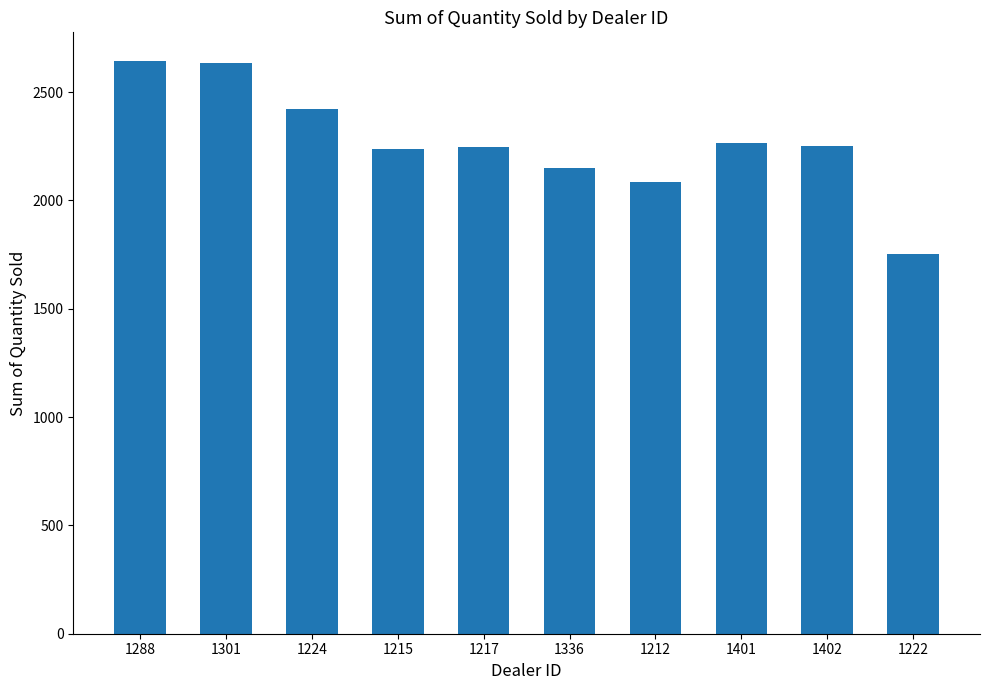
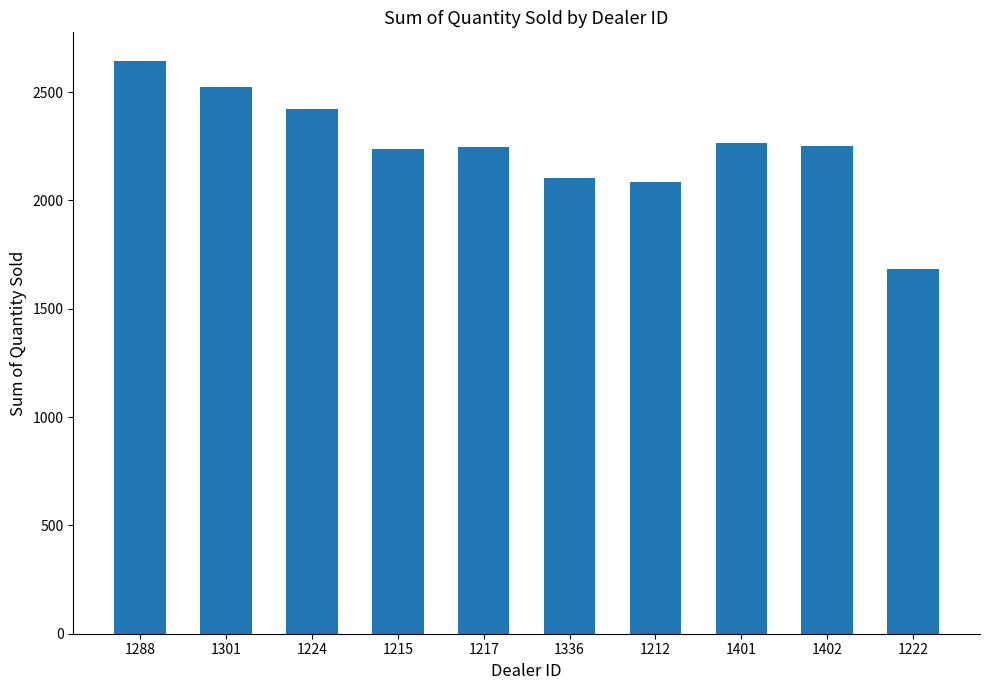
  {
    "1288": 2640,
-   "1301": 2630,
+   "1301": 2520,
    "1224": 2420,
    "1215": 2240,
    "1217": 2250,
-   "1336": 2150,
+   "1336": 2100,
    "1212": 2080,
    "1401": 2270,
    "1402": 2250,
-   "1222": 1760
+   "1222": 1680
  }
